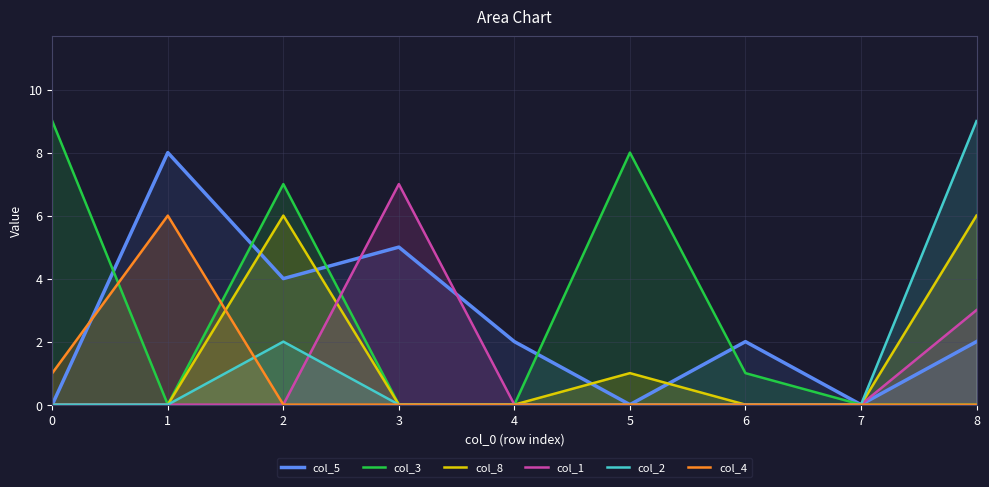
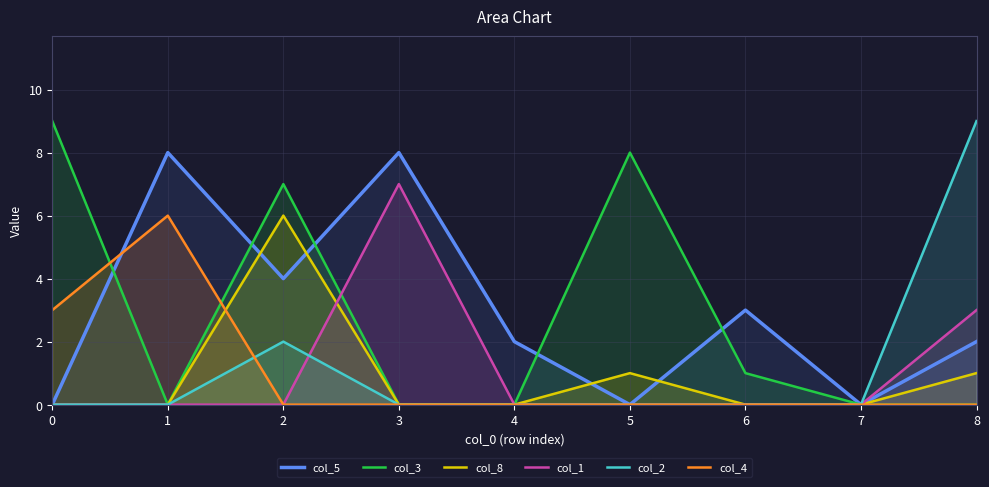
  {
    "col_5": {
      "1": 8,
      "2": 4,
-     "3": 5,
+     "3": 8,
      "4": 2,
-     "6": 2,
+     "6": 3,
      "8": 2
    },
    "col_3": {
      "0": 9,
      "2": 7,
      "5": 8,
      "6": 1
    },
    "col_8": {
      "2": 6,
      "5": 1,
-     "8": 6
+     "8": 1
    },
    "col_1": {
      "3": 7,
      "8": 3
    },
    "col_2": {
      "2": 2,
      "8": 9
    },
    "col_4": {
-     "0": 1,
+     "0": 3,
      "1": 6
    }
  }
